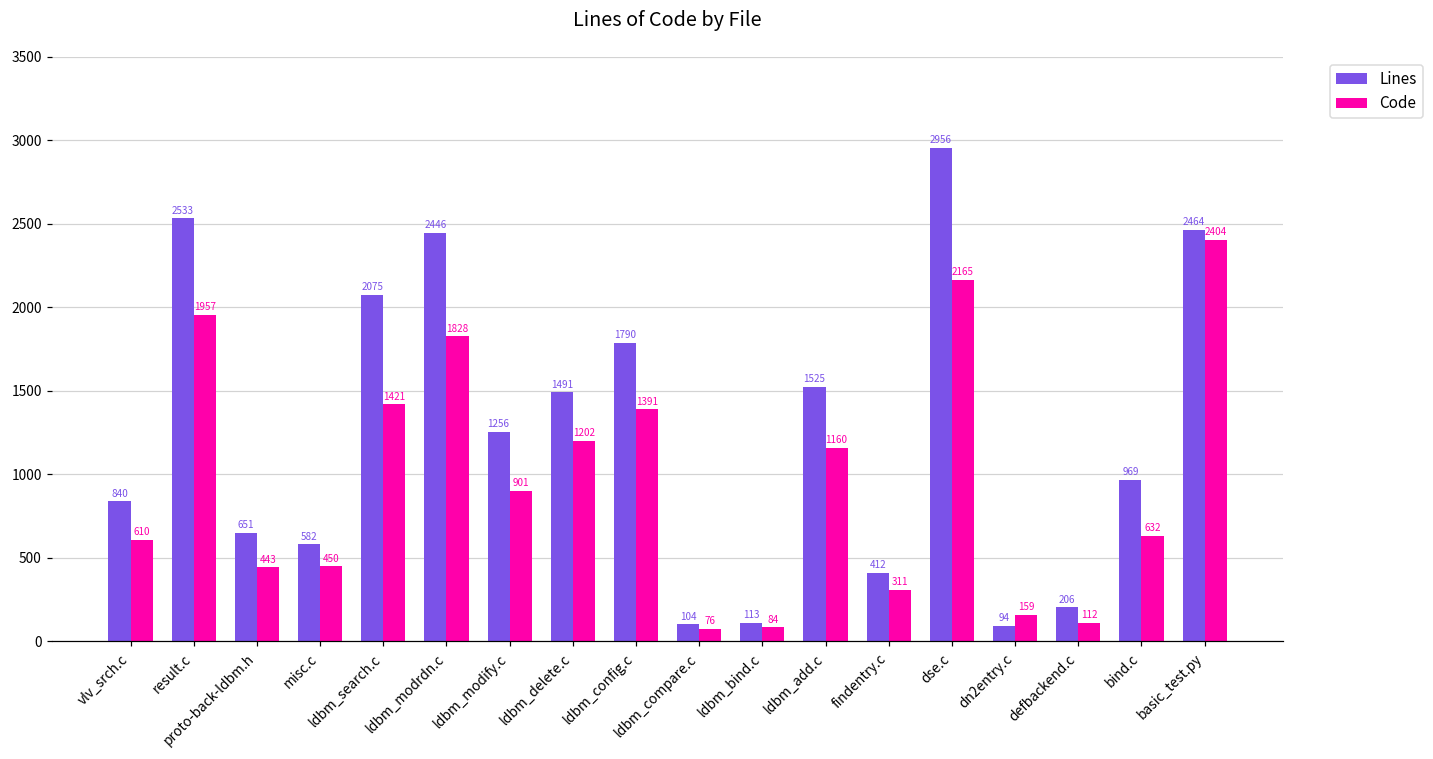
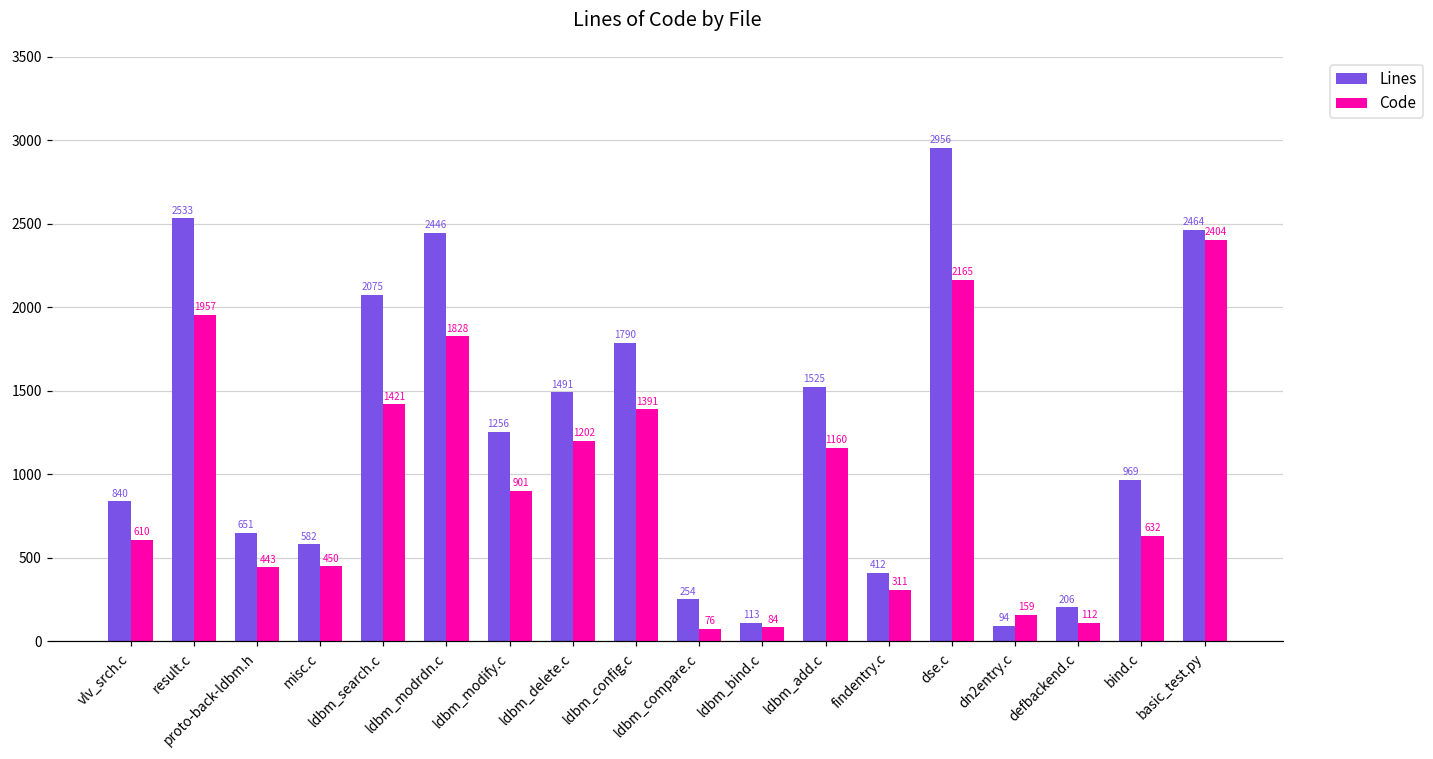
  {
    "Lines": {
      "vlv_srch.c": 840,
      "result.c": 2533,
      "proto-back-ldbm.h": 651,
      "misc.c": 582,
      "ldbm_search.c": 2075,
      "ldbm_modrdn.c": 2446,
      "ldbm_modify.c": 1256,
      "ldbm_delete.c": 1491,
      "ldbm_config.c": 1790,
-     "ldbm_compare.c": 104,
+     "ldbm_compare.c": 254,
      "ldbm_bind.c": 113,
      "ldbm_add.c": 1525,
      "findentry.c": 412,
      "dse.c": 2956,
      "dn2entry.c": 94,
      "defbackend.c": 206,
      "bind.c": 969,
      "basic_test.py": 2464
    },
    "Code": {
      "vlv_srch.c": 610,
      "result.c": 1957,
      "proto-back-ldbm.h": 443,
      "misc.c": 450,
      "ldbm_search.c": 1421,
      "ldbm_modrdn.c": 1828,
      "ldbm_modify.c": 901,
      "ldbm_delete.c": 1202,
      "ldbm_config.c": 1391,
      "ldbm_compare.c": 76,
      "ldbm_bind.c": 84,
      "ldbm_add.c": 1160,
      "findentry.c": 311,
      "dse.c": 2165,
      "dn2entry.c": 159,
      "defbackend.c": 112,
      "bind.c": 632,
      "basic_test.py": 2404
    }
  }
